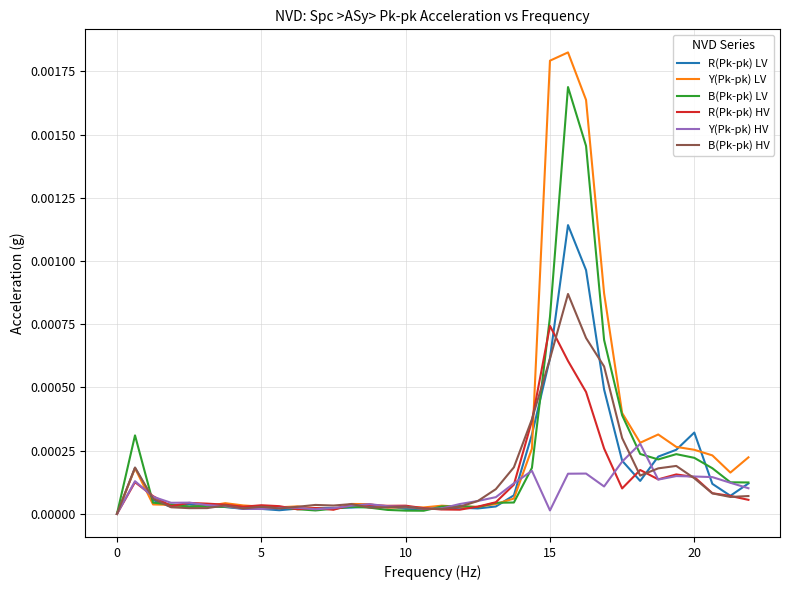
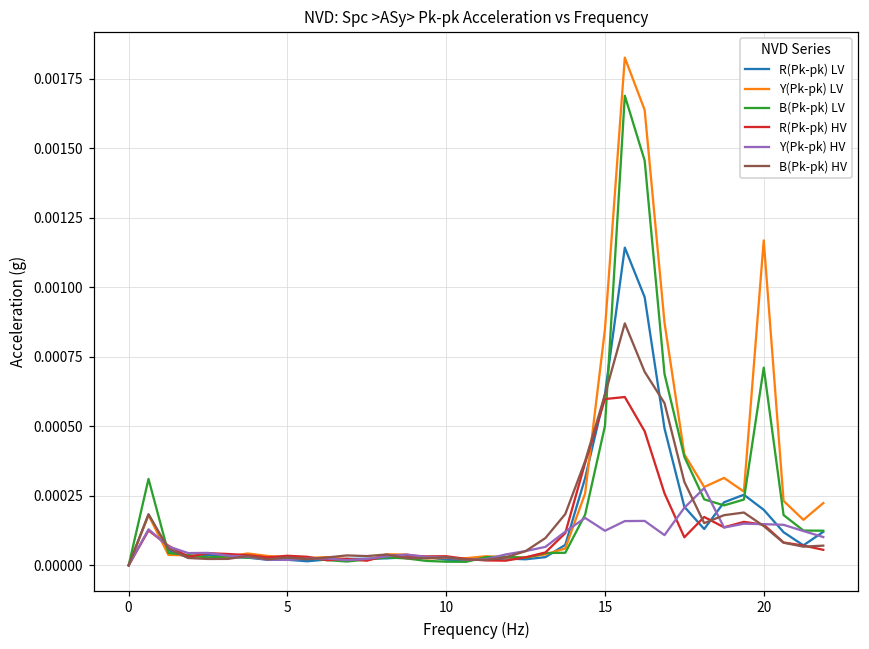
  {
    "R(Pk-pk) LV": {
-     "20": 0.00032
+     "20": 0.00020
    },
    "Y(Pk-pk) LV": {
-     "15": 0.00179,
-     "20": 0.00025
+     "15": 0.00085,
+     "20": 0.00117
    },
    "B(Pk-pk) LV": {
-     "15": 0.00078,
-     "20": 0.00022
+     "15": 0.00050,
+     "20": 0.00071
    },
    "R(Pk-pk) HV": {
-     "15": 0.00074
+     "15": 0.00060
    },
    "Y(Pk-pk) HV": {
-     "15": 0.00001
+     "15": 0.00012
    }
  }
